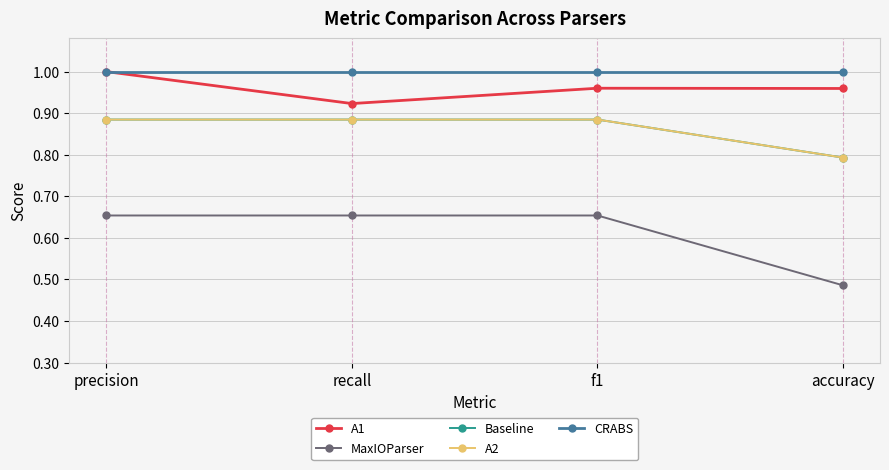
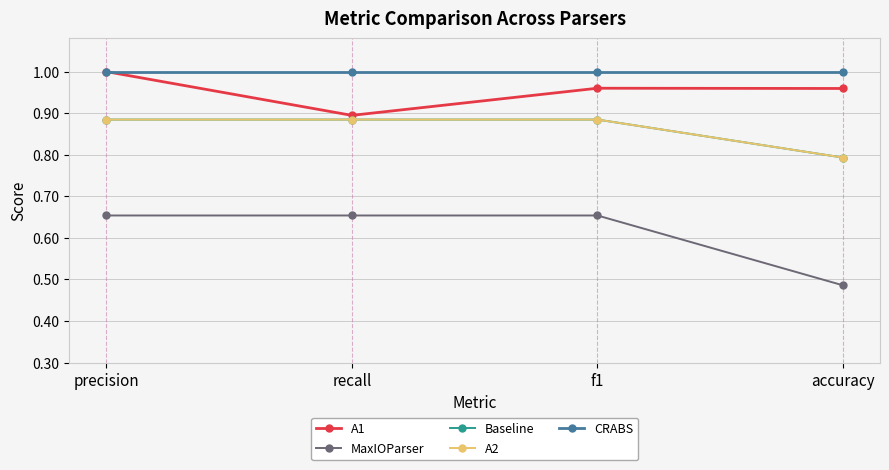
  {
    "A1": {
-     "recall": 0.92,
+     "recall": 0.89,
      "f1": 0.96,
      "accuracy": 0.96
    },
    "A2": {
      "precision": 0.88,
      "recall": 0.88,
      "f1": 0.88,
      "accuracy": 0.79
    }
  }
